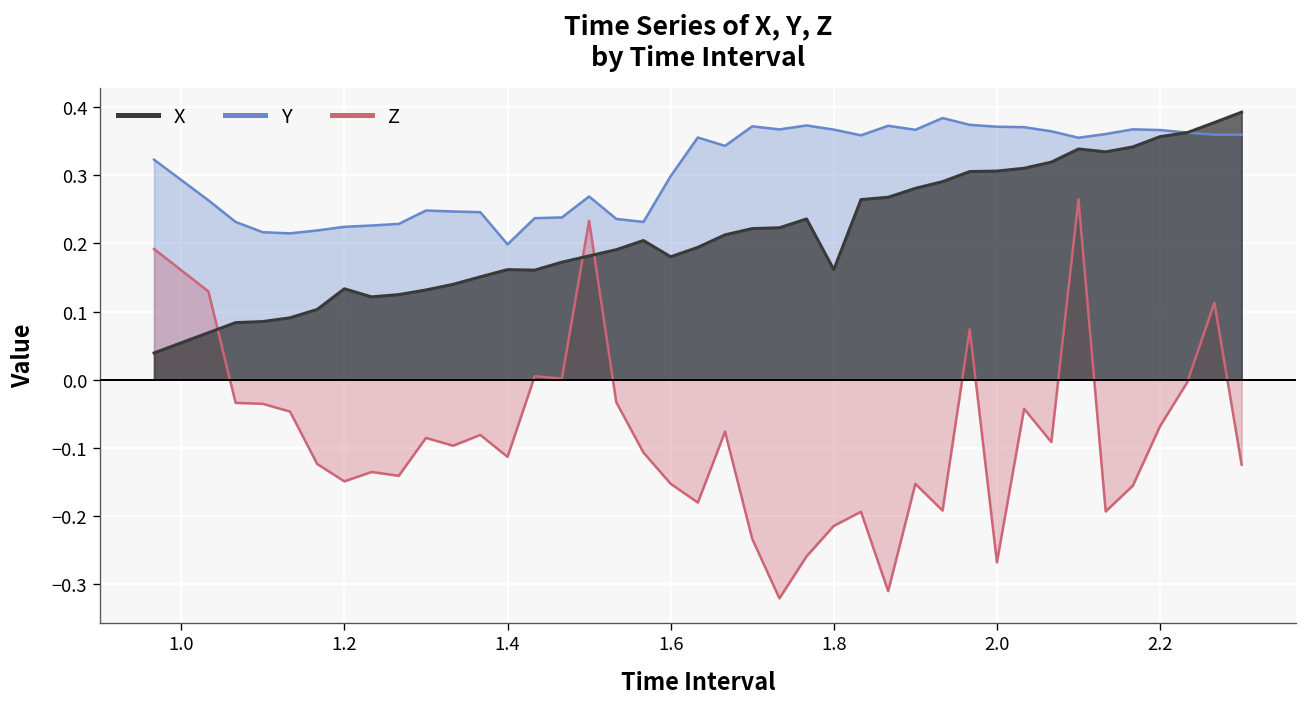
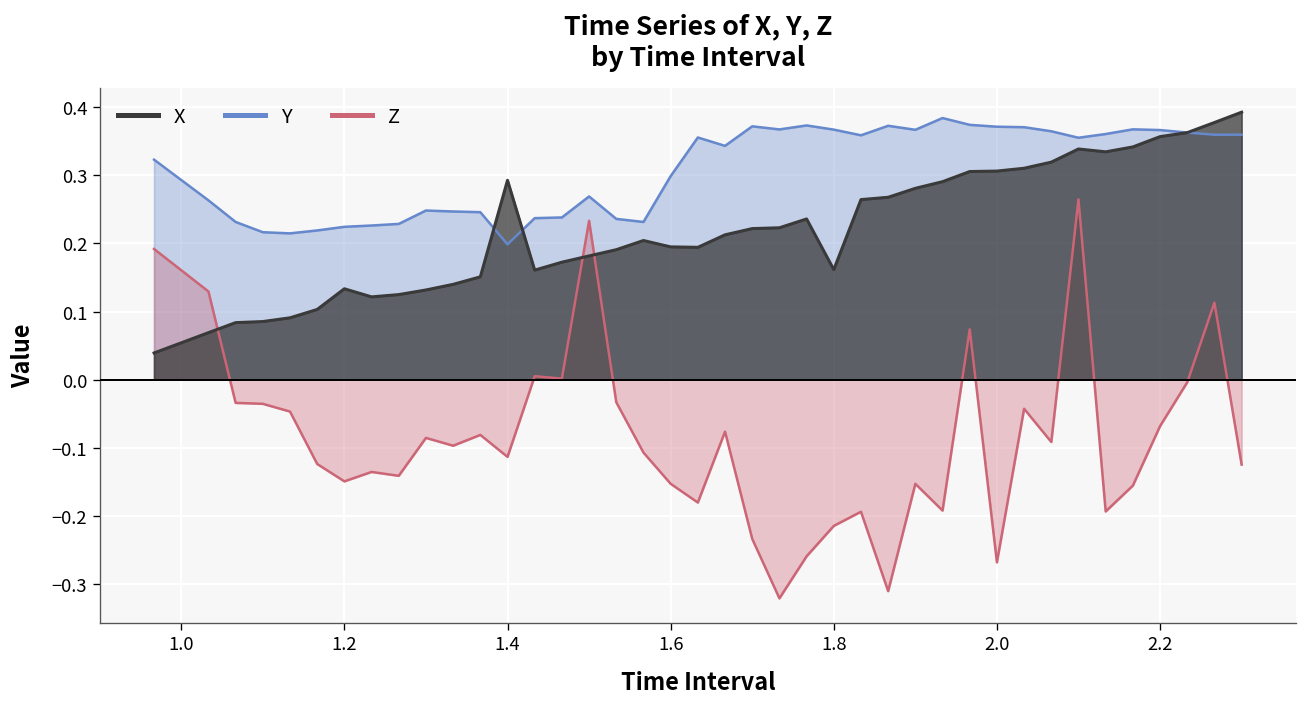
  {
    "Y": {
      "1.2": 0.22,
      "1.4": 0.20,
      "1.6": 0.30,
      "1.8": 0.37,
      "2.0": 0.37,
      "2.2": 0.37
    },
    "X": {
      "1.2": 0.13,
-     "1.4": 0.16,
-     "1.6": 0.18,
+     "1.4": 0.29,
+     "1.6": 0.19,
      "1.8": 0.16,
      "2.0": 0.31,
      "2.2": 0.36
    }
  }
